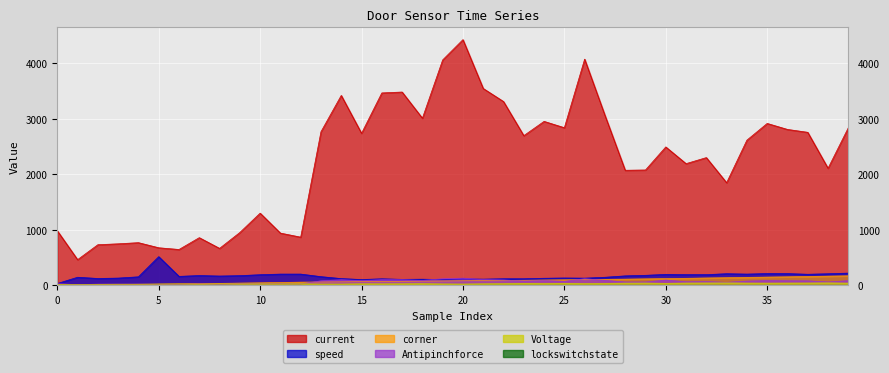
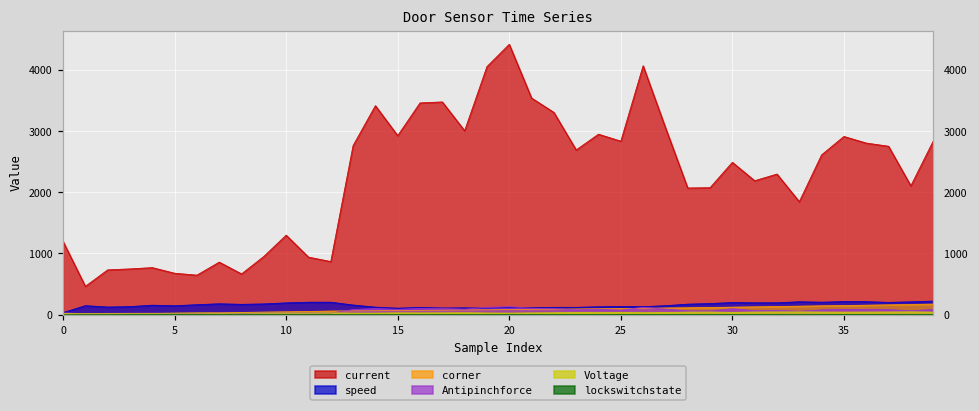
  {
    "current": {
-     "0": 1000,
+     "0": 1200,
      "5": 700,
      "10": 1300,
-     "15": 2700,
+     "15": 2900,
      "20": 4400,
      "25": 2800,
      "30": 2500,
      "35": 2900
    },
    "speed": {
-     "5": 500,
+     "5": 100,
      "10": 200,
      "30": 200,
      "35": 200
    },
    "corner": {
      "35": 100
    }
  }
